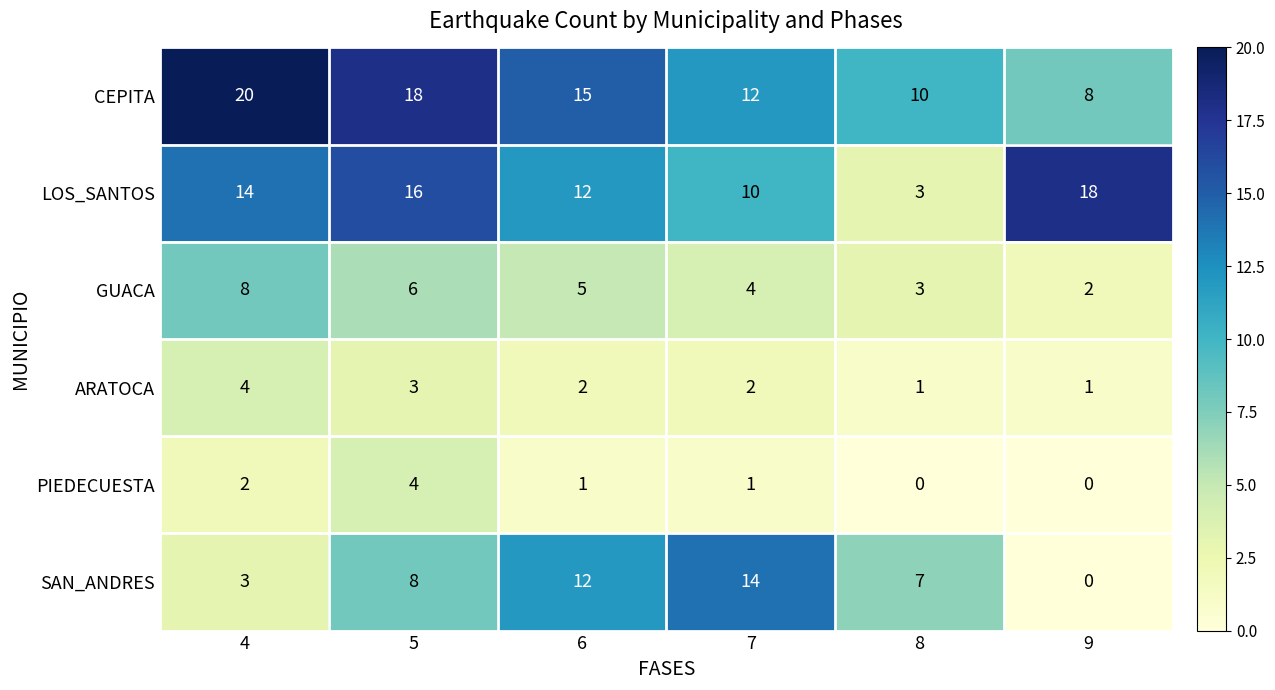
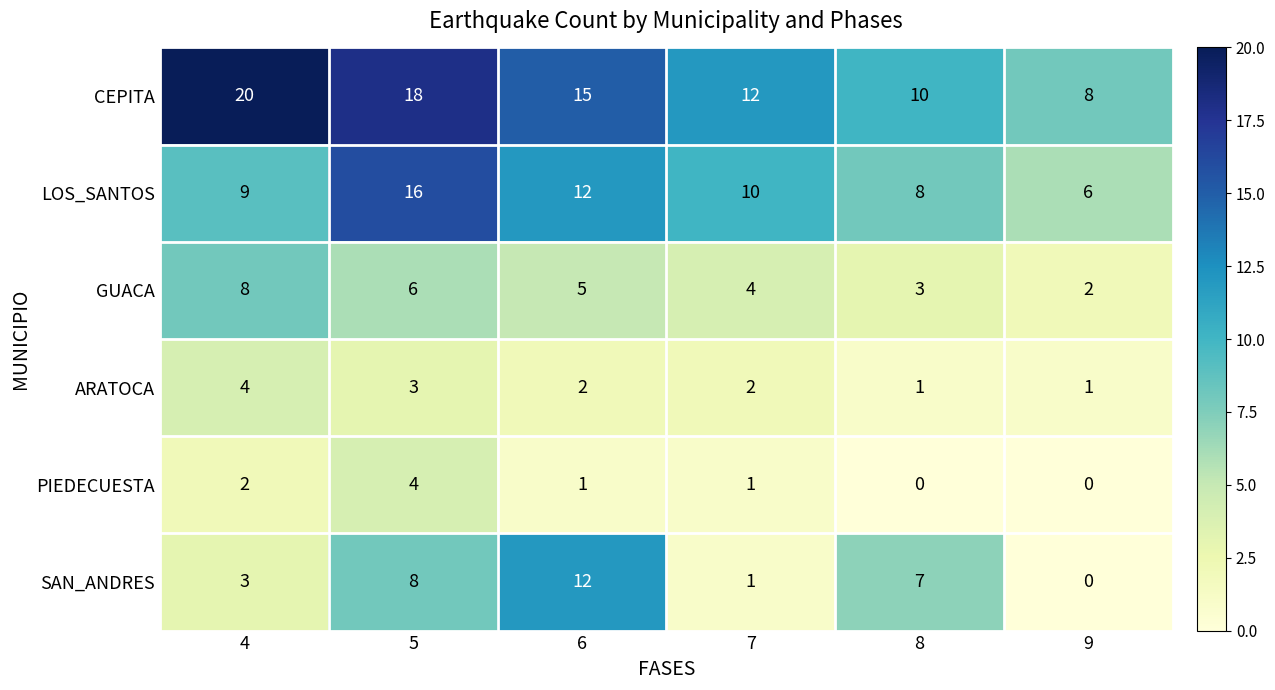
  {
    "CEPITA": {
      "4": 20,
      "5": 18,
      "6": 15,
      "7": 12,
      "8": 10,
      "9": 8
    },
    "LOS_SANTOS": {
-     "4": 14,
+     "4": 9,
      "5": 16,
      "6": 12,
      "7": 10,
-     "8": 3,
-     "9": 18
+     "8": 8,
+     "9": 6
    },
    "GUACA": {
      "4": 8,
      "5": 6,
      "6": 5,
      "7": 4,
      "8": 3,
      "9": 2
    },
    "ARATOCA": {
      "4": 4,
      "5": 3,
      "6": 2,
      "7": 2,
      "8": 1,
      "9": 1
    },
    "PIEDECUESTA": {
      "4": 2,
      "5": 4,
      "6": 1,
      "7": 1,
      "8": 0,
      "9": 0
    },
    "SAN_ANDRES": {
      "4": 3,
      "5": 8,
      "6": 12,
-     "7": 14,
+     "7": 1,
      "8": 7,
      "9": 0
    }
  }
